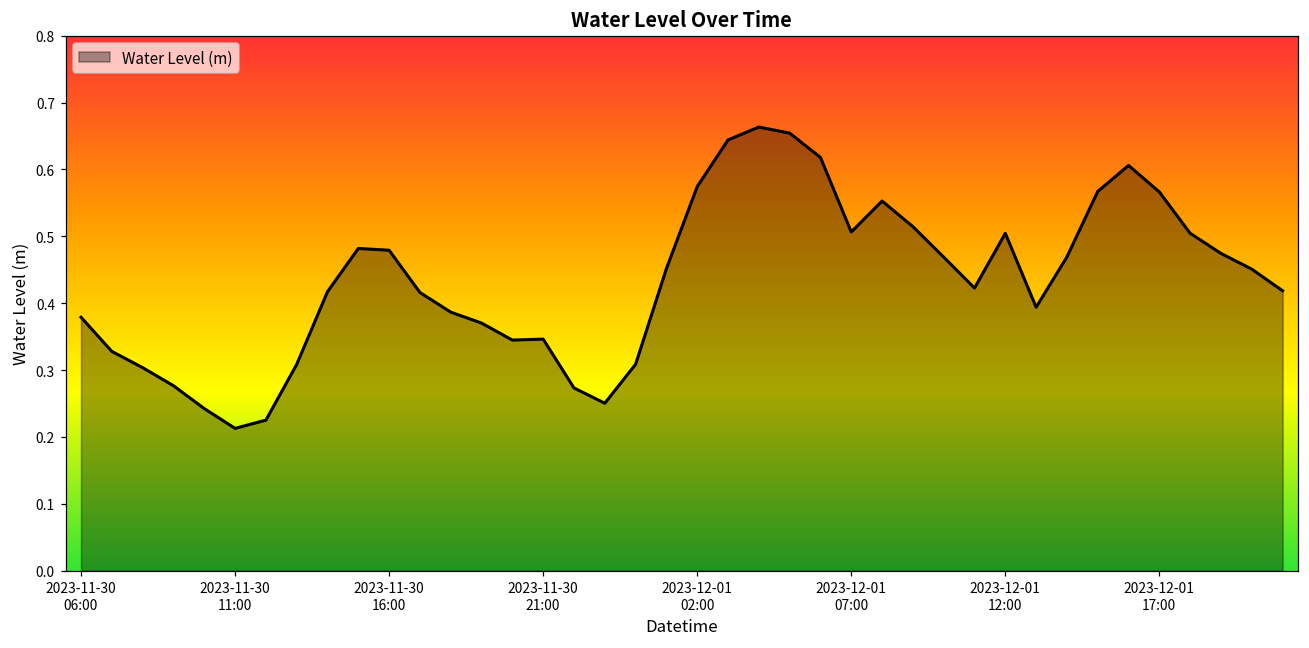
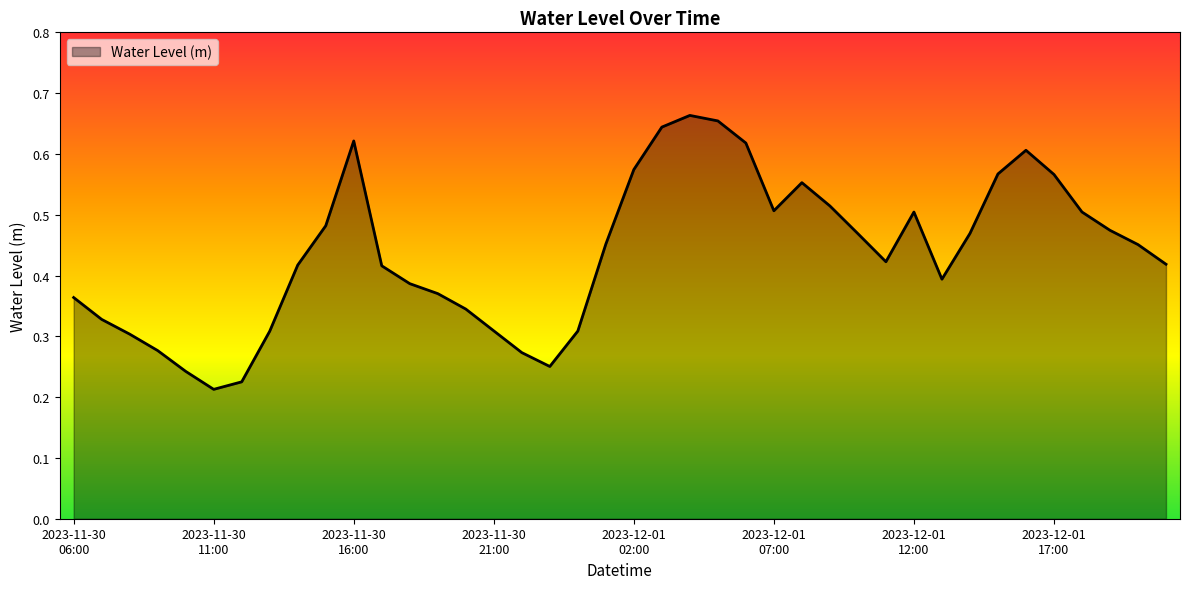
  {
-   "2023-11-30 06:00": 0.38,
+   "2023-11-30 06:00": 0.36,
    "2023-11-30 11:00": 0.21,
-   "2023-11-30 16:00": 0.48,
-   "2023-11-30 21:00": 0.35,
+   "2023-11-30 16:00": 0.62,
+   "2023-11-30 21:00": 0.31,
    "2023-12-01 02:00": 0.57,
    "2023-12-01 07:00": 0.51,
    "2023-12-01 12:00": 0.50,
    "2023-12-01 17:00": 0.57
  }
